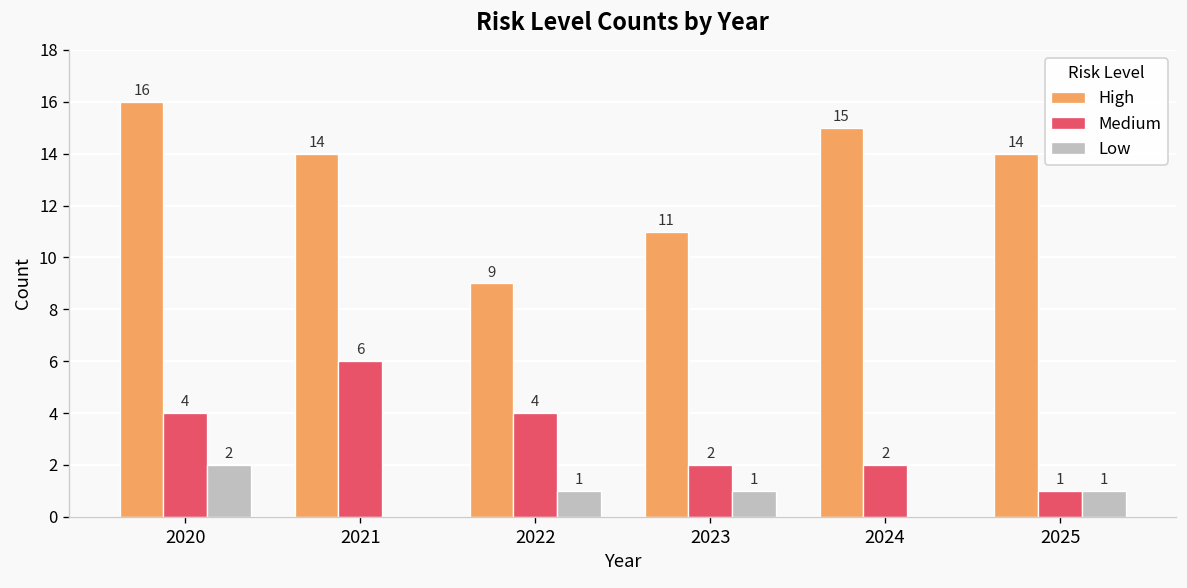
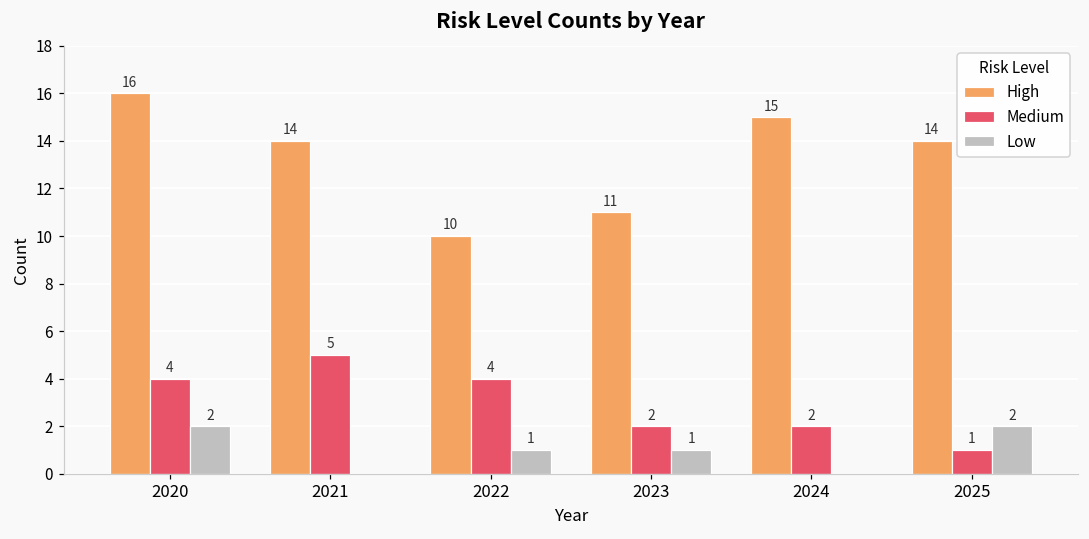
  {
    "High": {
      "2020": 16,
      "2021": 14,
-     "2022": 9,
+     "2022": 10,
      "2023": 11,
      "2024": 15,
      "2025": 14
    },
    "Medium": {
      "2020": 4,
-     "2021": 6,
+     "2021": 5,
      "2022": 4,
      "2023": 2,
      "2024": 2,
      "2025": 1
    },
    "Low": {
      "2020": 2,
      "2022": 1,
      "2023": 1,
-     "2025": 1
+     "2025": 2
    }
  }
